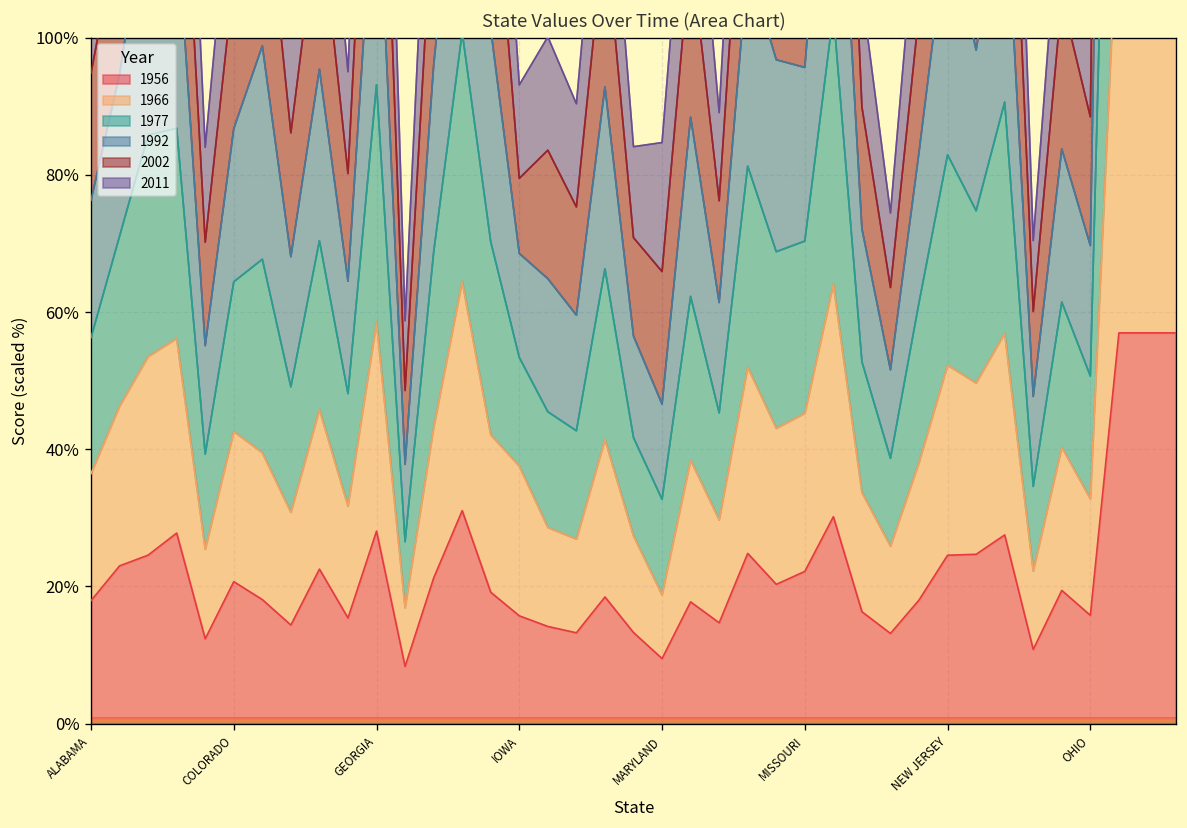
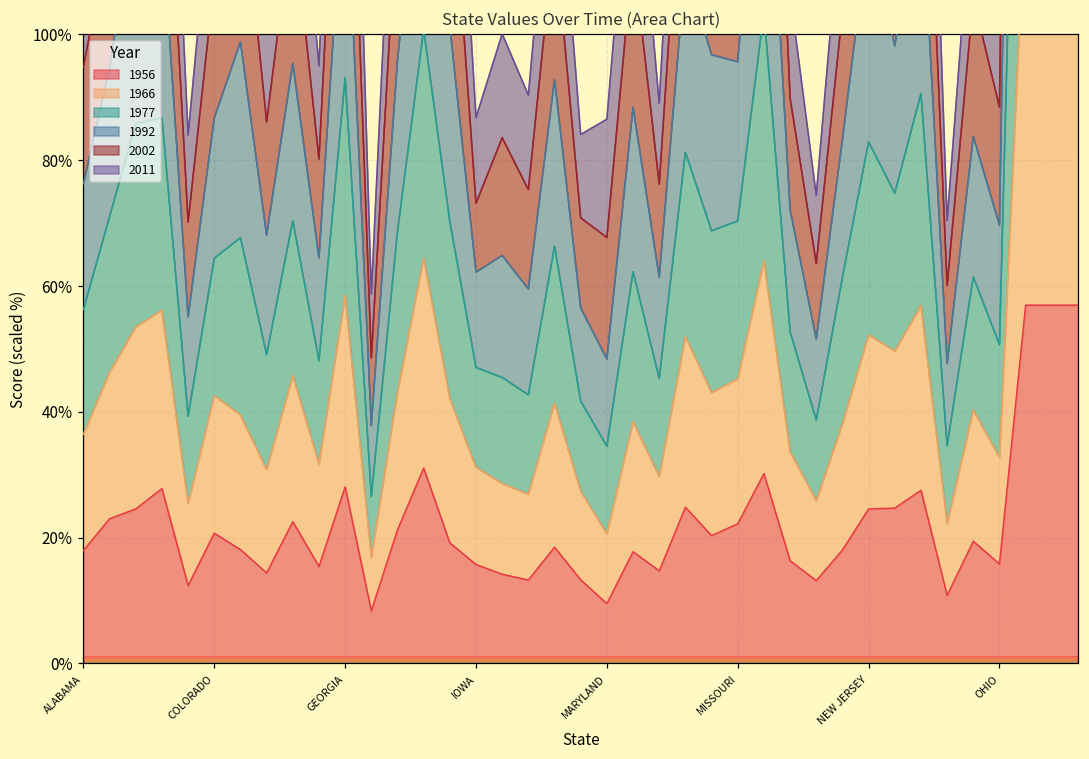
  {
    "1956": {
      "ALABAMA": "18%",
      "COLORADO": "21%",
      "GEORGIA": "28%",
      "IOWA": "16%",
      "MARYLAND": "9%",
      "MISSOURI": "22%",
      "NEW JERSEY": "25%",
      "OHIO": "16%"
    },
    "1966": {
      "ALABAMA": "19%",
      "COLORADO": "22%",
      "GEORGIA": "30%",
-     "IOWA": "22%",
-     "MARYLAND": "9%",
+     "IOWA": "15%",
+     "MARYLAND": "11%",
      "MISSOURI": "23%",
      "NEW JERSEY": "28%",
      "OHIO": "17%"
    },
    "2002": {
      "ALABAMA": "19%",
      "IOWA": "11%",
      "MARYLAND": "19%",
      "OHIO": "19%"
    }
  }
